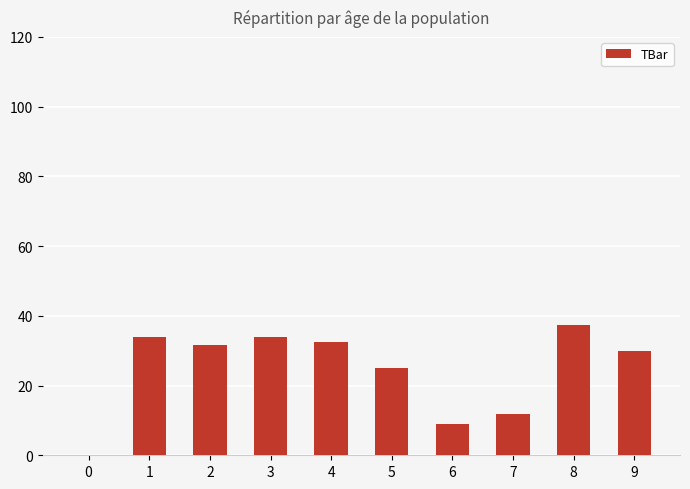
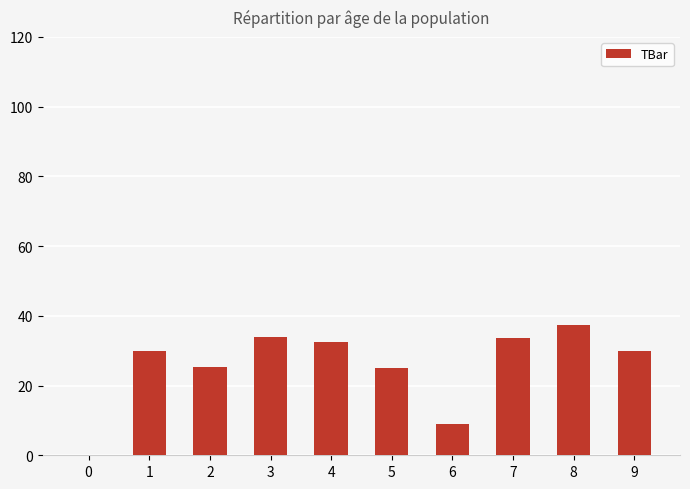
  {
    "0": 0,
-   "1": 34,
-   "2": 32,
+   "1": 30,
+   "2": 25,
    "3": 34,
    "4": 32,
    "5": 25,
    "6": 9,
-   "7": 12,
+   "7": 34,
    "8": 37,
    "9": 30
  }
